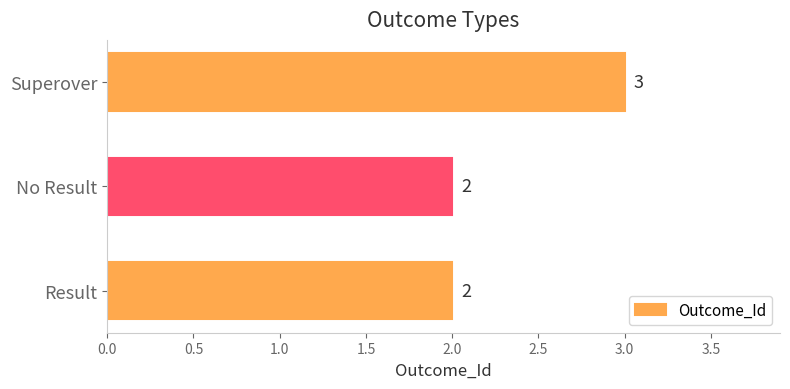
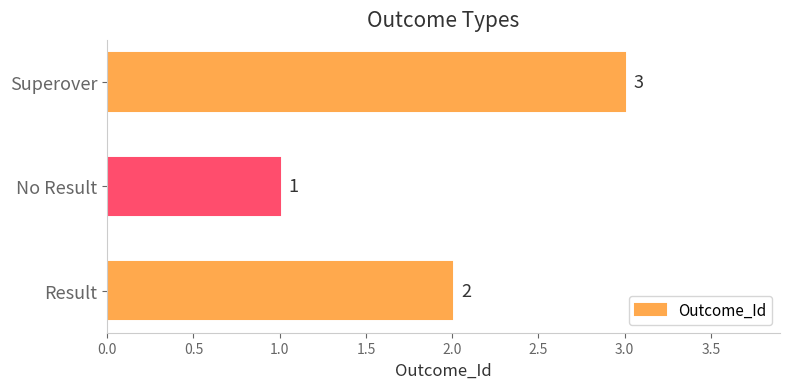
  {
    "Superover": 3,
-   "No Result": 2,
+   "No Result": 1,
    "Result": 2
  }
